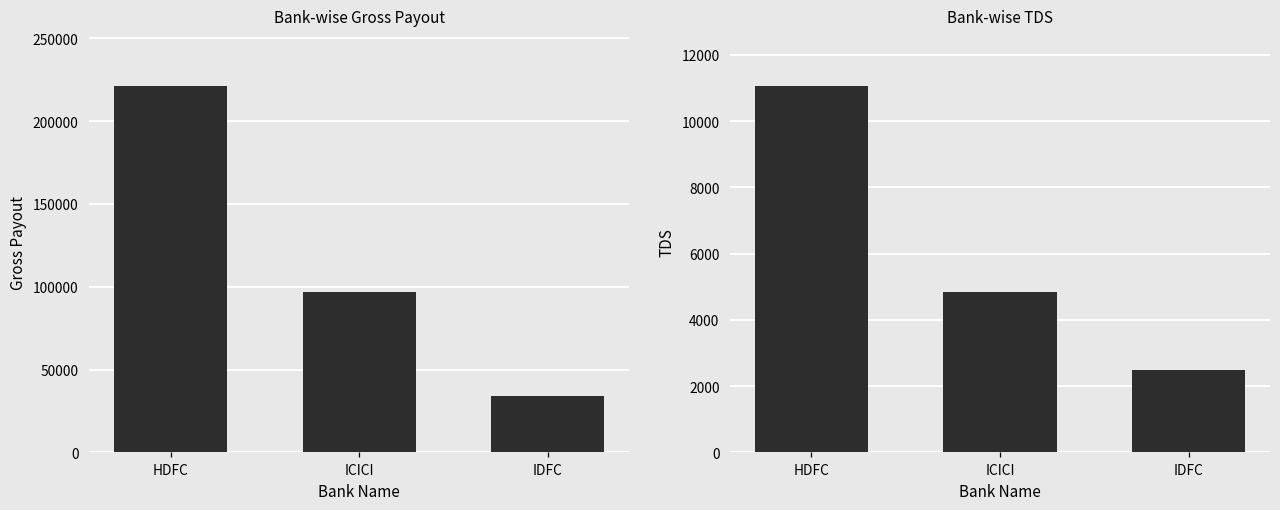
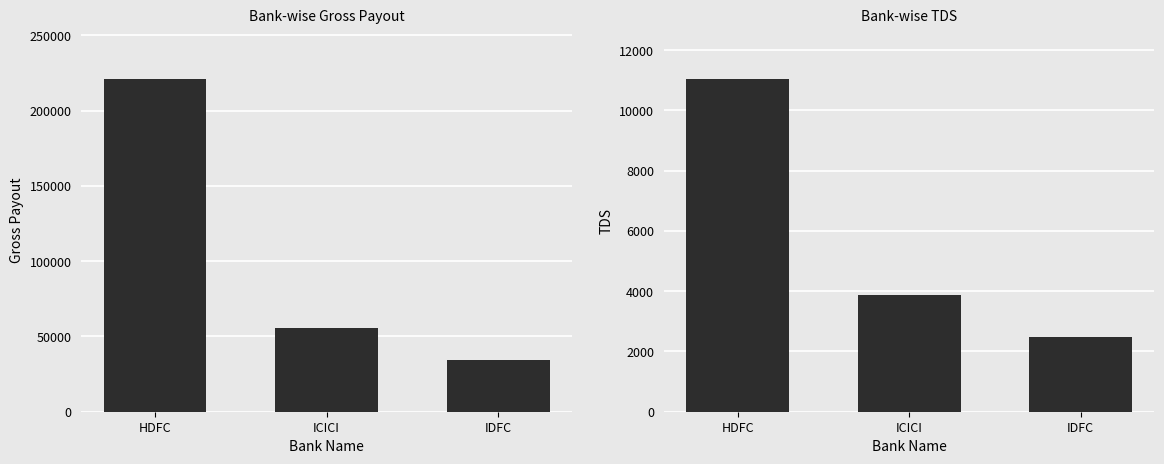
  {
    "Bank-wise Gross Payout": {
      "HDFC": 221000,
-     "ICICI": 97000,
+     "ICICI": 56000,
      "IDFC": 34000
    },
    "Bank-wise TDS": {
      "HDFC": 11100,
-     "ICICI": 4800,
+     "ICICI": 3900,
      "IDFC": 2500
    }
  }
